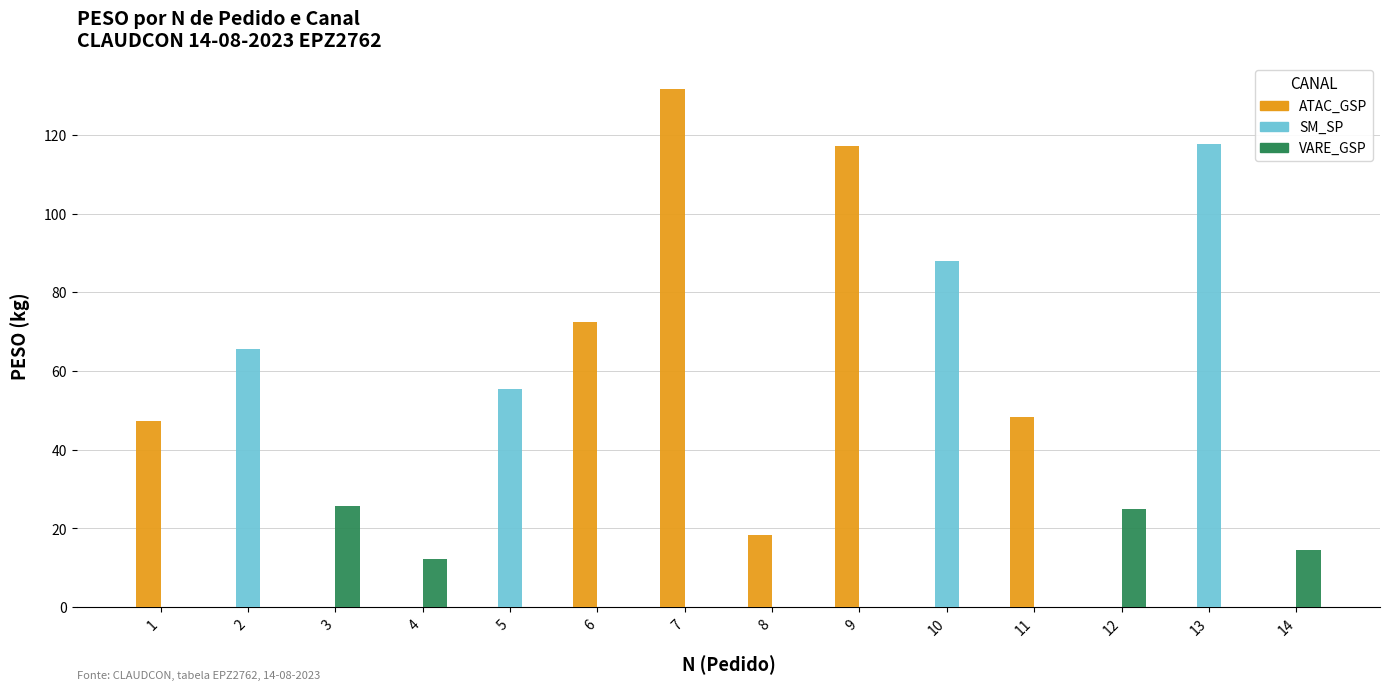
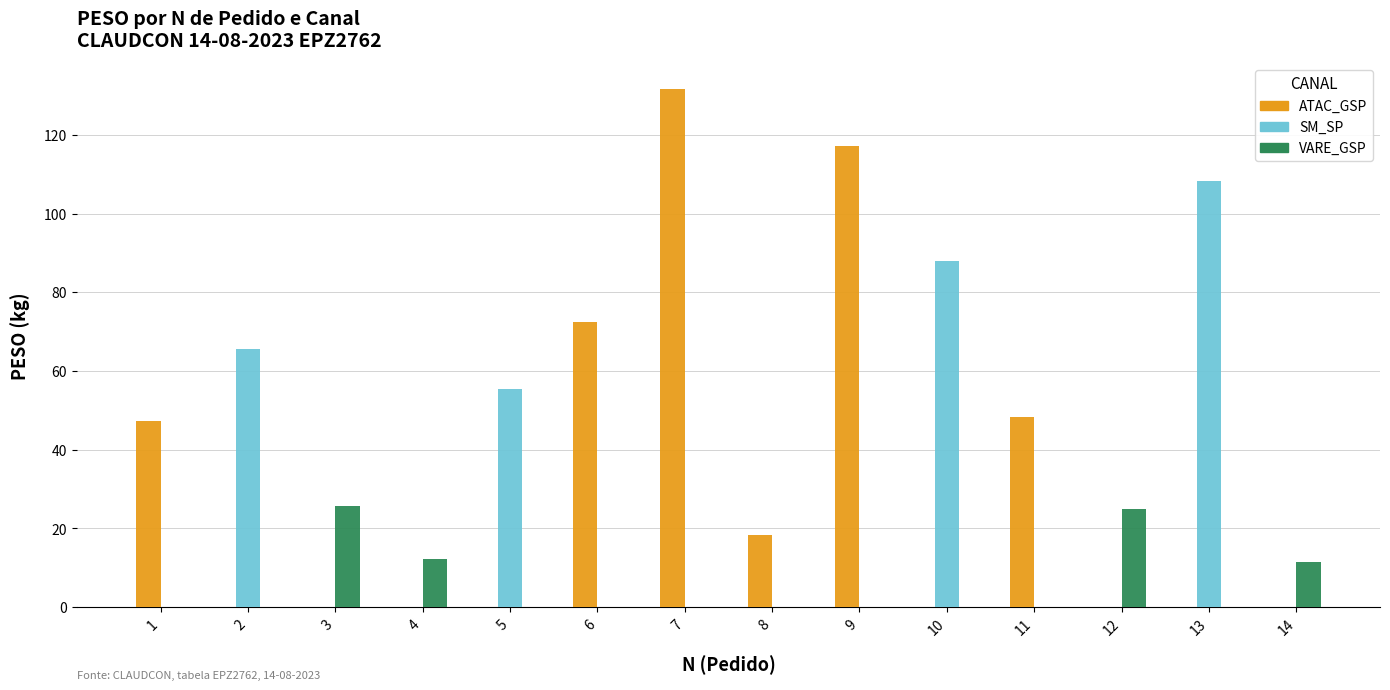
  {
    "ATAC_GSP": {
      "1": 47,
      "2": 0,
      "3": 0,
      "4": 0,
      "5": 0,
      "6": 73,
      "7": 132,
      "8": 18,
      "9": 117,
      "10": 0,
      "11": 48,
      "12": 0,
      "13": 0,
      "14": 0
    },
    "SM_SP": {
      "1": 0,
      "2": 65,
      "3": 0,
      "4": 0,
      "5": 55,
      "6": 0,
      "7": 0,
      "8": 0,
      "9": 0,
      "10": 88,
      "11": 0,
      "12": 0,
-     "13": 118,
+     "13": 108,
      "14": 0
    },
    "VARE_GSP": {
      "1": 0,
      "2": 0,
      "3": 26,
      "4": 12,
      "5": 0,
      "6": 0,
      "7": 0,
      "8": 0,
      "9": 0,
      "10": 0,
      "11": 0,
      "12": 25,
      "13": 0,
-     "14": 14
+     "14": 11
    }
  }
